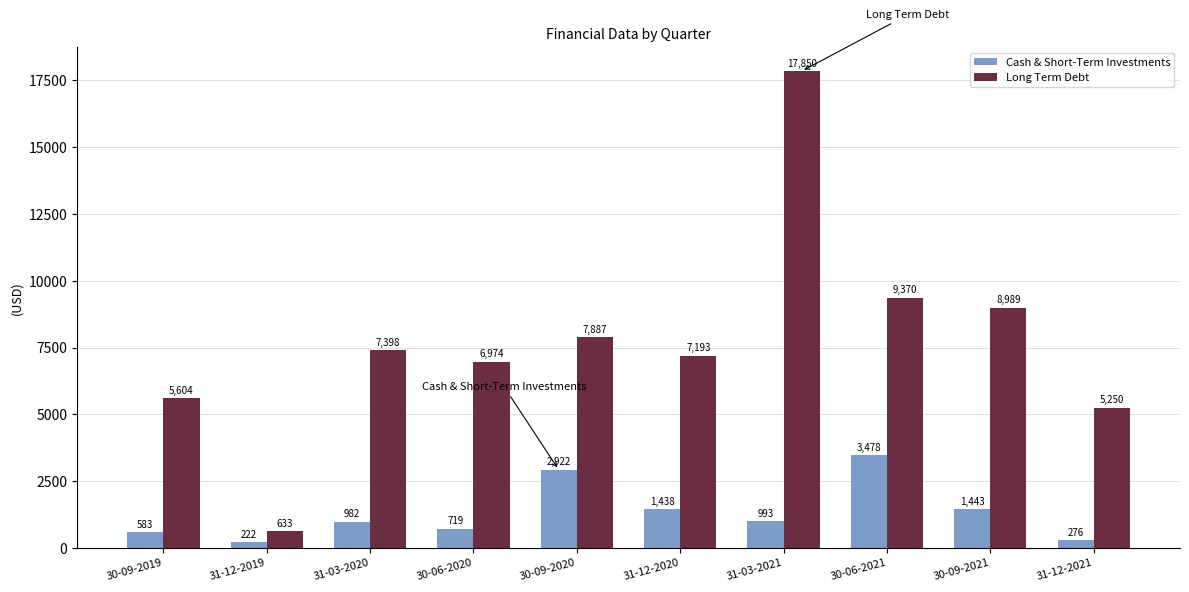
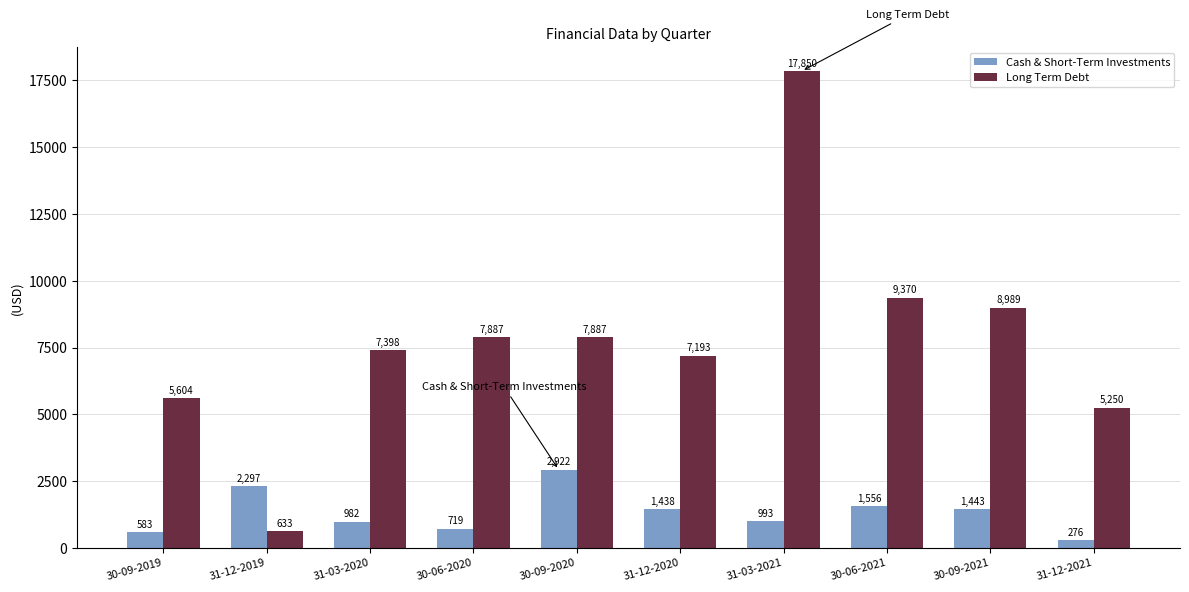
  {
    "Cash & Short-Term Investments": {
      "30-09-2019": "583",
-     "31-12-2019": "222",
+     "31-12-2019": "2,297",
      "31-03-2020": "982",
      "30-06-2020": "719",
      "31-12-2020": "1,438",
      "31-03-2021": "993",
-     "30-06-2021": "3,478",
+     "30-06-2021": "1,556",
      "30-09-2021": "1,443",
      "31-12-2021": "276"
    },
    "Long Term Debt": {
      "30-09-2019": "5,604",
      "31-12-2019": "633",
      "31-03-2020": "7,398",
-     "30-06-2020": "6,974",
+     "30-06-2020": "7,887",
      "30-09-2020": "7,887",
      "31-12-2020": "7,193",
      "30-06-2021": "9,370",
      "30-09-2021": "8,989",
      "31-12-2021": "5,250"
    }
  }
